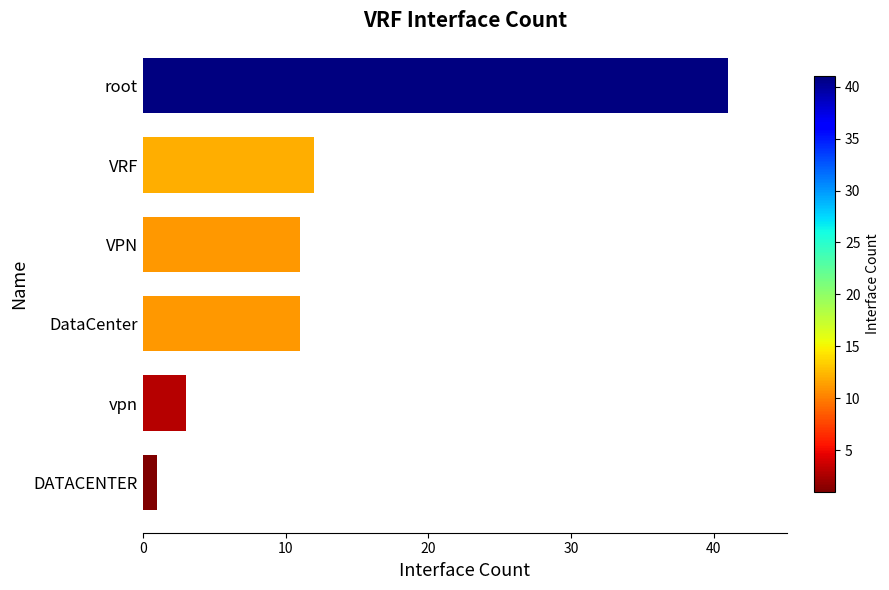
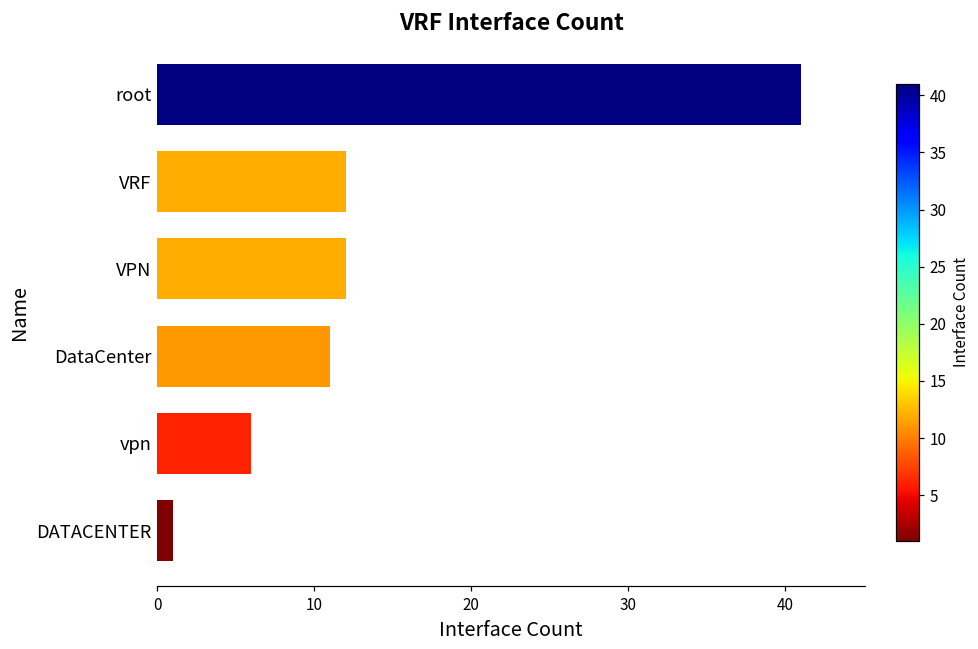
  {
    "root": 41,
    "VRF": 12,
-   "VPN": 11,
+   "VPN": 12,
    "DataCenter": 11,
-   "vpn": 3,
+   "vpn": 6,
    "DATACENTER": 1
  }
